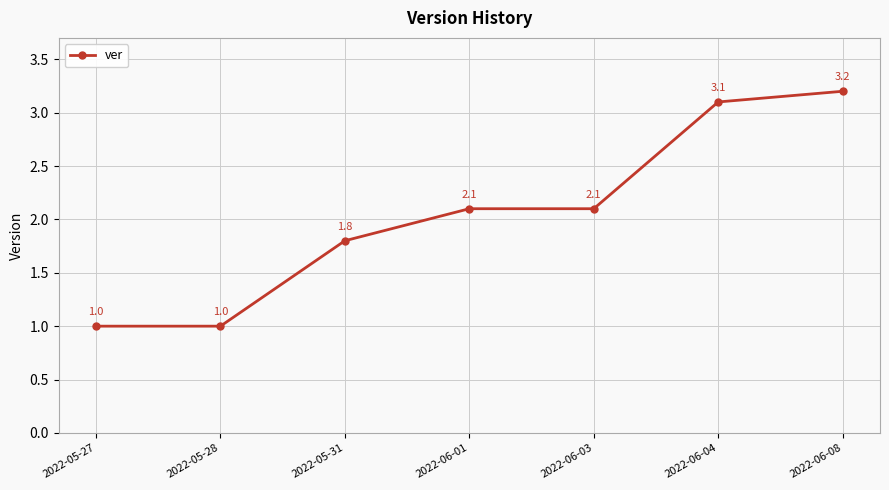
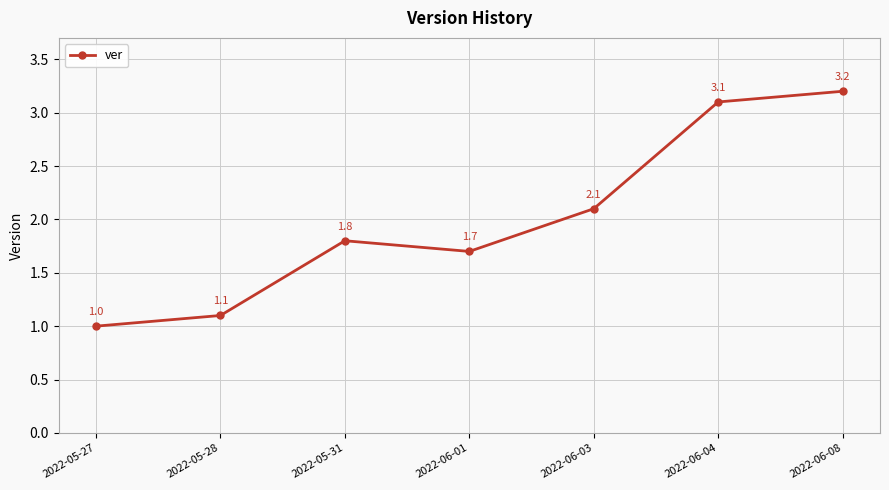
  {
    "2022-05-27": 1.0,
-   "2022-05-28": 1.0,
+   "2022-05-28": 1.1,
    "2022-05-31": 1.8,
-   "2022-06-01": 2.1,
+   "2022-06-01": 1.7,
    "2022-06-03": 2.1,
    "2022-06-04": 3.1,
    "2022-06-08": 3.2
  }
